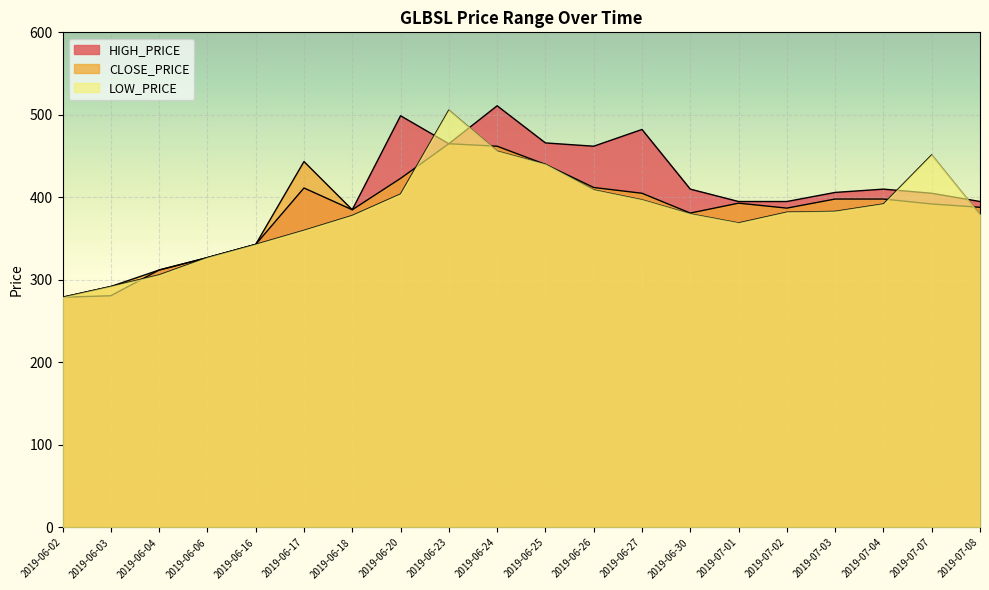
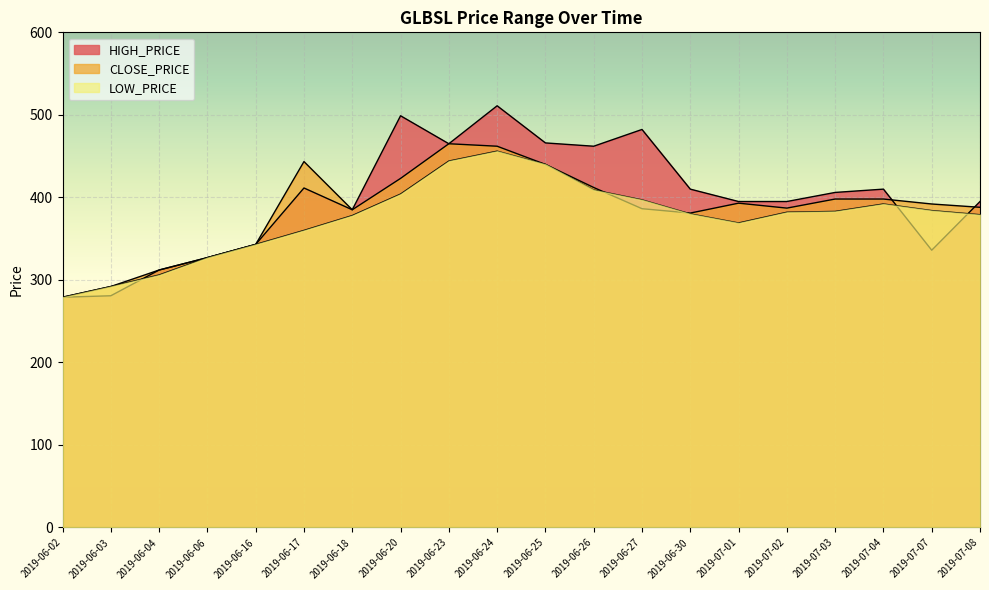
  {
    "HIGH_PRICE": {
      "2019-06-03": 280,
      "2019-06-17": 410,
      "2019-06-20": 500,
      "2019-06-24": 510,
      "2019-06-25": 470,
      "2019-06-26": 460,
      "2019-06-27": 480,
      "2019-06-30": 410,
      "2019-07-02": 400,
      "2019-07-03": 410,
      "2019-07-04": 410,
-     "2019-07-07": 410,
+     "2019-07-07": 340,
      "2019-07-08": 400
    },
    "CLOSE_PRICE": {
      "2019-06-17": 440,
      "2019-06-20": 420,
      "2019-06-24": 460,
-     "2019-06-27": 410,
+     "2019-06-27": 390,
      "2019-07-02": 390,
      "2019-07-03": 400,
      "2019-07-04": 400,
      "2019-07-07": 390,
      "2019-07-08": 390
    },
    "LOW_PRICE": {
      "2019-06-04": 310,
      "2019-06-17": 360,
      "2019-06-18": 380,
      "2019-06-20": 400,
-     "2019-06-23": 510,
+     "2019-06-23": 440,
      "2019-06-24": 460,
      "2019-06-27": 400,
      "2019-07-01": 370,
      "2019-07-02": 380,
      "2019-07-03": 380,
      "2019-07-04": 390,
-     "2019-07-07": 450,
+     "2019-07-07": 380,
      "2019-07-08": 380
    }
  }
